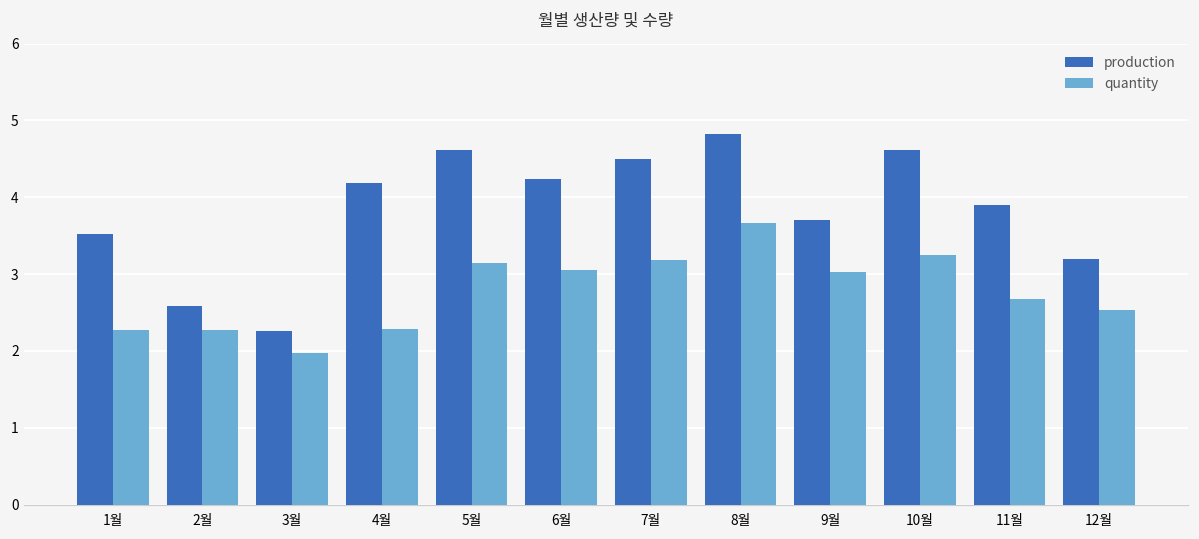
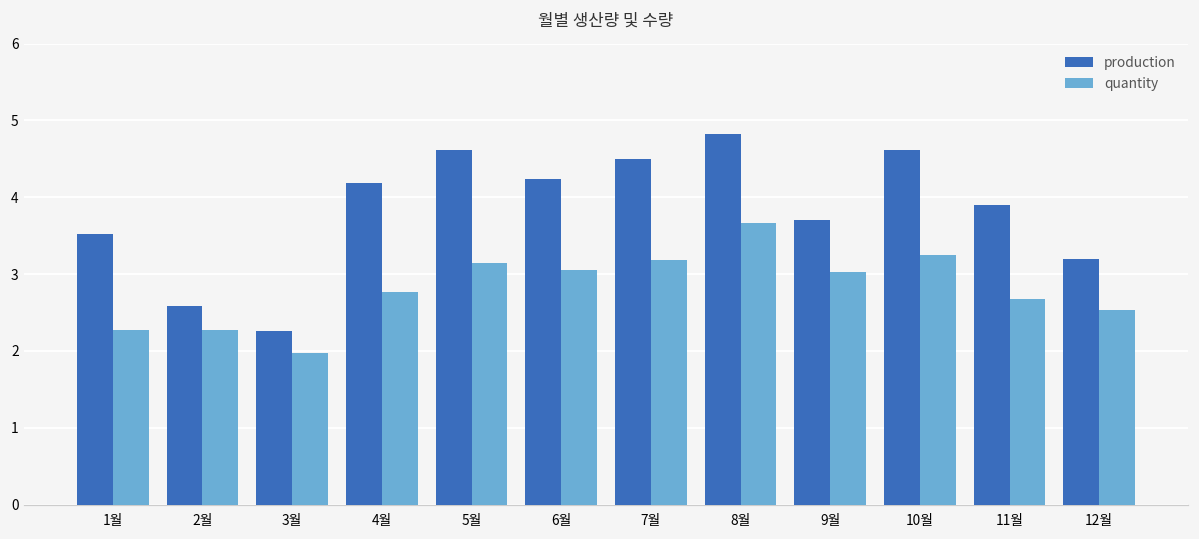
  {
    "production": {
      "1월": 3.5,
      "2월": 2.6,
      "3월": 2.3,
      "4월": 4.2,
      "5월": 4.6,
      "6월": 4.2,
      "7월": 4.5,
      "8월": 4.8,
      "9월": 3.7,
      "10월": 4.6,
      "11월": 3.9,
      "12월": 3.2
    },
    "quantity": {
      "1월": 2.3,
      "2월": 2.3,
      "3월": 2.0,
-     "4월": 2.3,
+     "4월": 2.8,
      "5월": 3.1,
      "6월": 3.1,
      "7월": 3.2,
      "8월": 3.7,
      "9월": 3.0,
      "10월": 3.3,
      "11월": 2.7,
      "12월": 2.5
    }
  }
